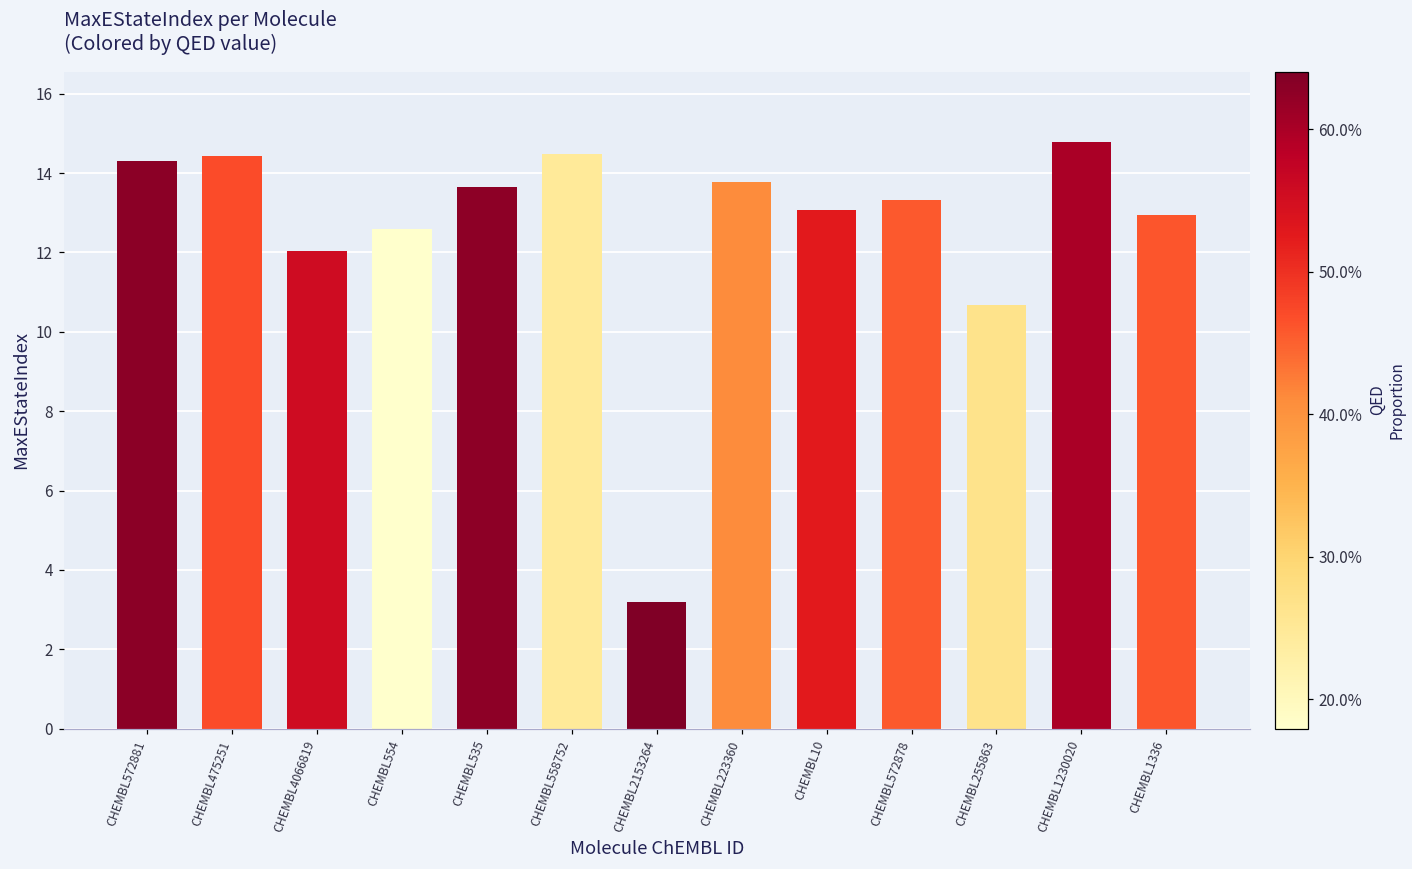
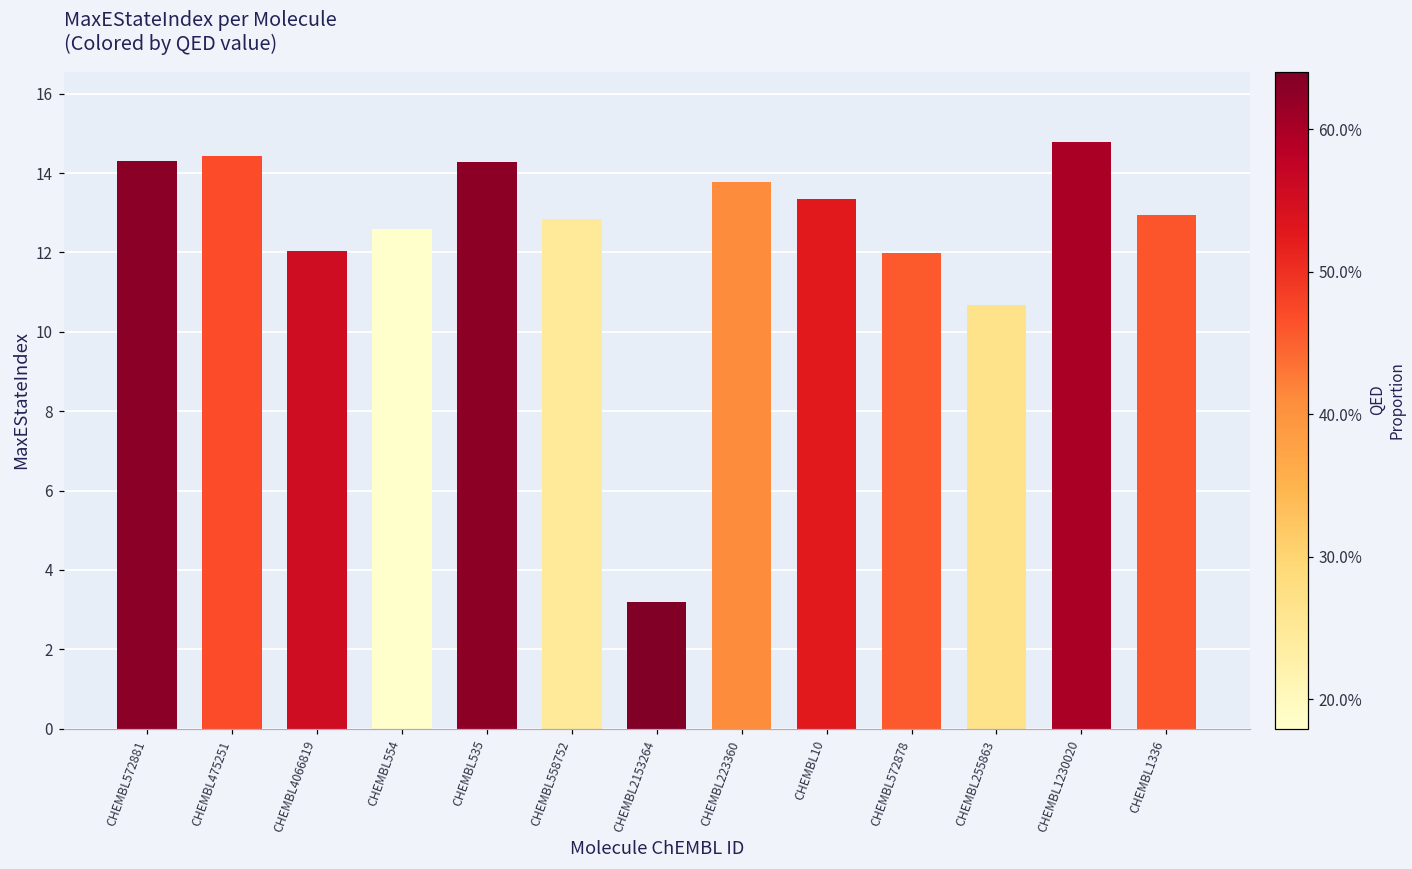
  {
    "CHEMBL572881": 14.3,
    "CHEMBL475251": 14.4,
    "CHEMBL4066819": 12.0,
    "CHEMBL554": 12.6,
-   "CHEMBL535": 13.7,
-   "CHEMBL558752": 14.5,
+   "CHEMBL535": 14.3,
+   "CHEMBL558752": 12.9,
    "CHEMBL2153264": 3.2,
    "CHEMBL223360": 13.8,
-   "CHEMBL10": 13.1,
-   "CHEMBL572878": 13.3,
+   "CHEMBL10": 13.3,
+   "CHEMBL572878": 12.0,
    "CHEMBL255863": 10.7,
    "CHEMBL1230020": 14.8,
    "CHEMBL1336": 12.9
  }
